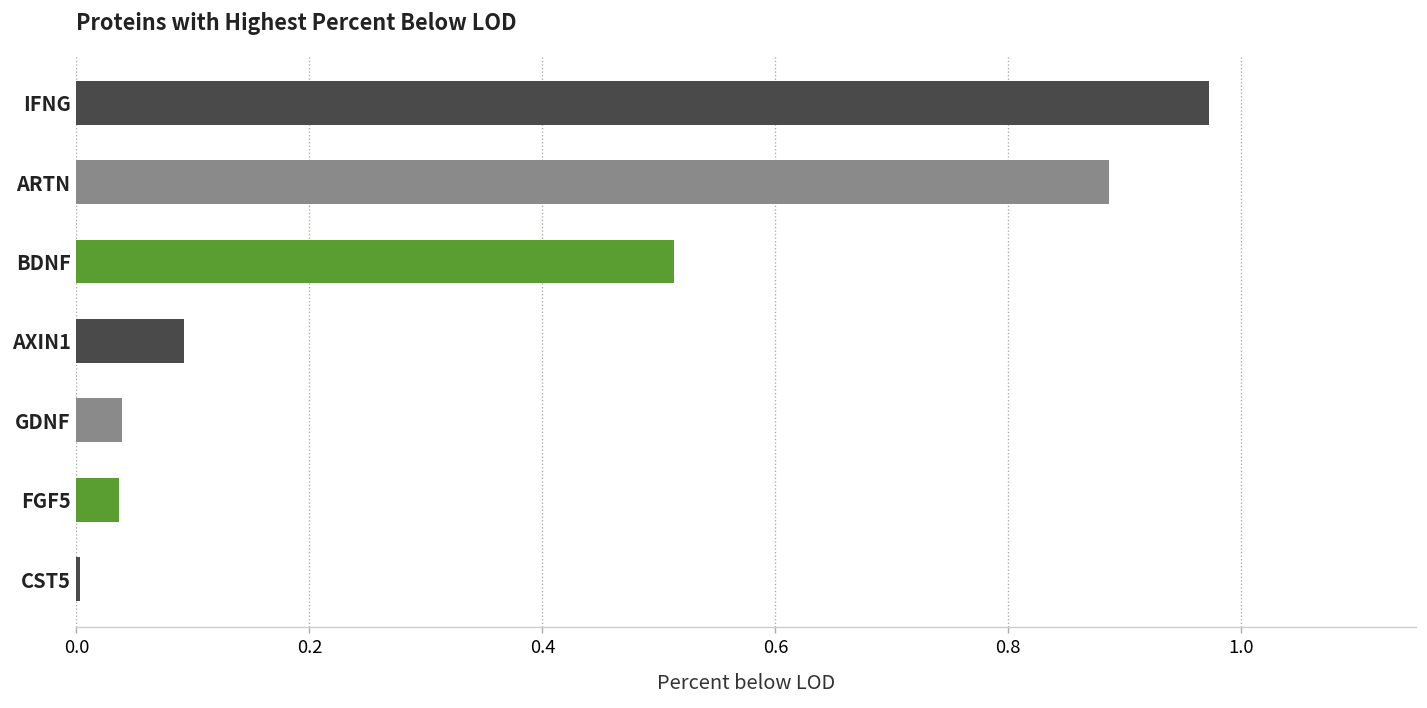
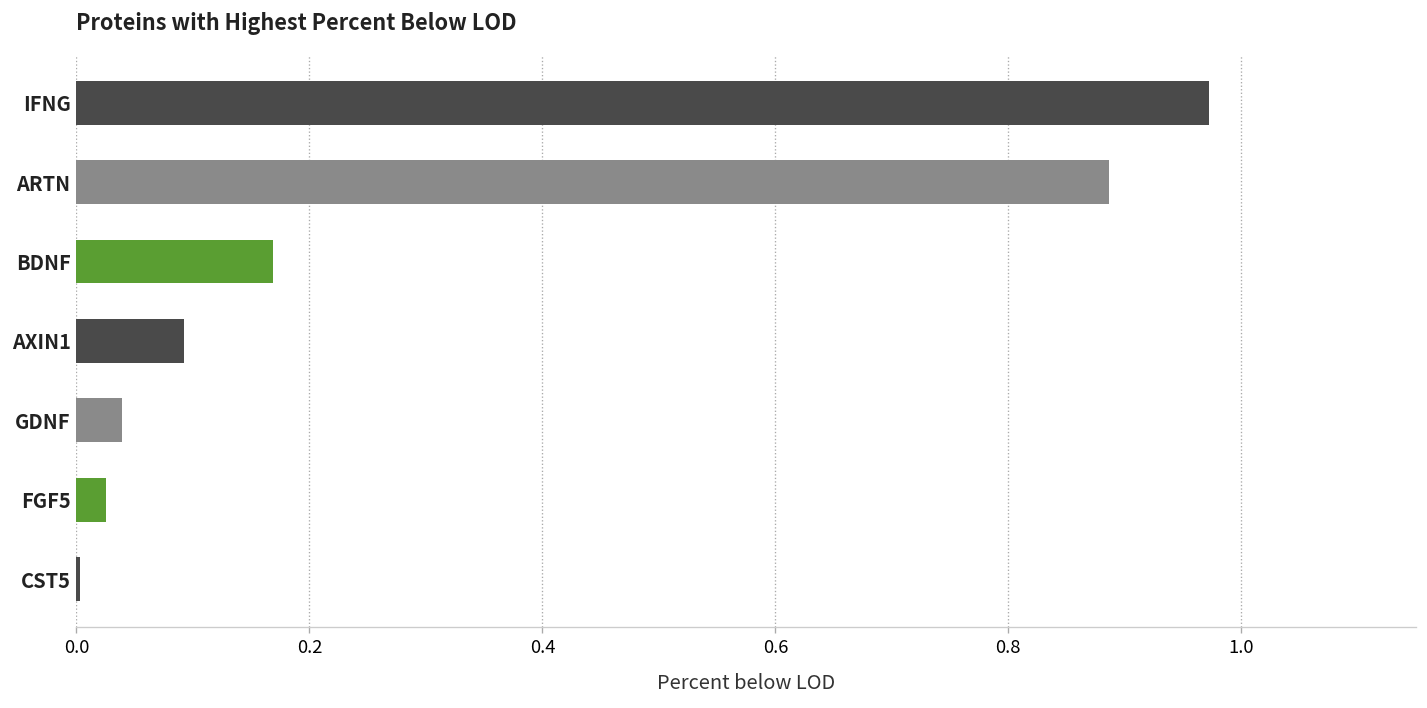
  {
    "IFNG": 0.97,
    "ARTN": 0.89,
-   "BDNF": 0.51,
+   "BDNF": 0.17,
    "AXIN1": 0.09,
    "GDNF": 0.04,
-   "FGF5": 0.04,
+   "FGF5": 0.03,
    "CST5": 0.00
  }
